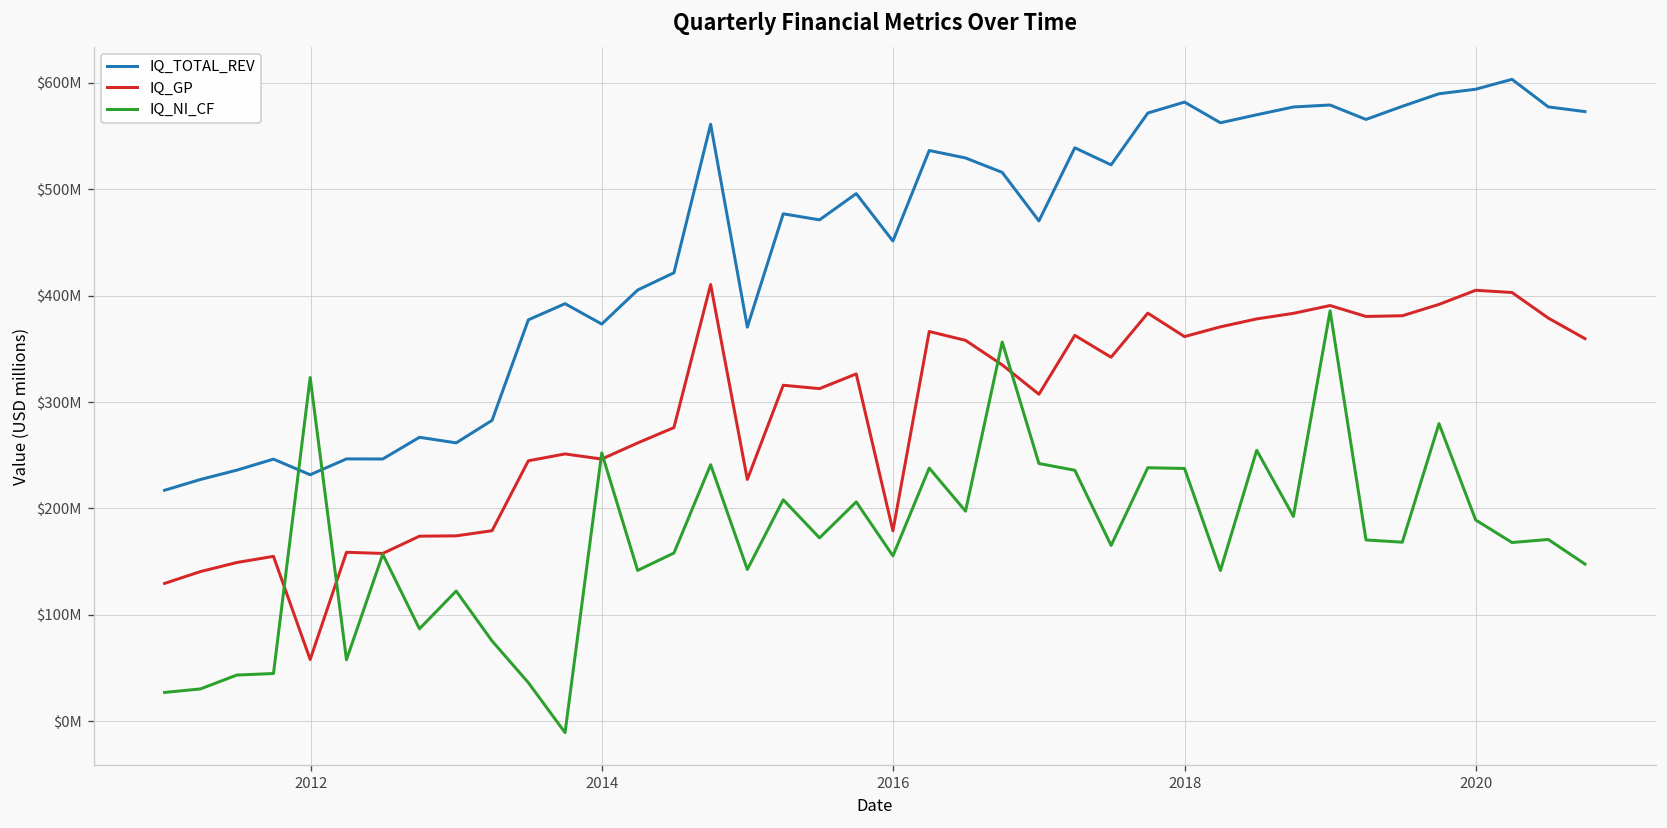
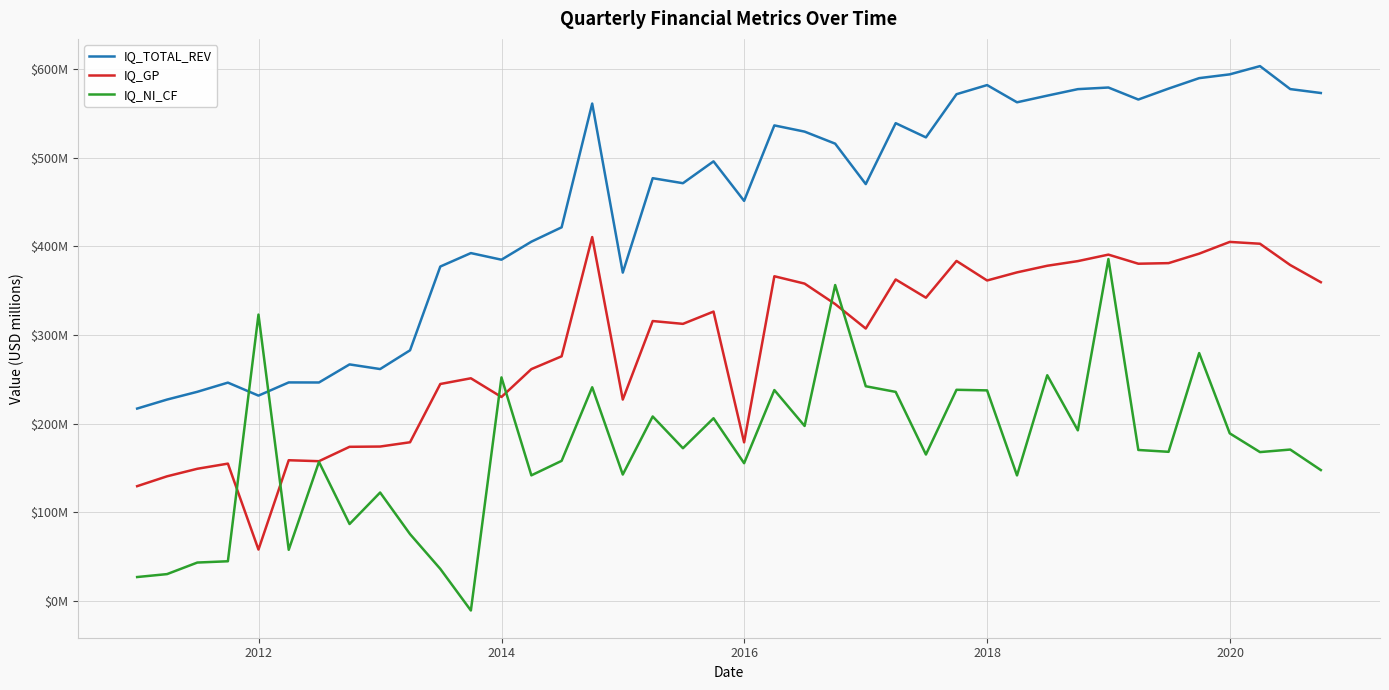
  {
    "IQ_TOTAL_REV": {
      "2012": "$230000000",
-     "2014": "$370000000",
+     "2014": "$380000000",
      "2016": "$450000000",
      "2018": "$580000000",
      "2020": "$590000000"
    },
    "IQ_GP": {
      "2012": "$60000000",
-     "2014": "$250000000",
+     "2014": "$230000000",
      "2016": "$180000000",
      "2018": "$360000000",
      "2020": "$410000000"
    },
    "IQ_NI_CF": {
      "2012": "$320000000",
      "2014": "$250000000",
      "2016": "$160000000",
      "2018": "$240000000",
      "2020": "$190000000"
    }
  }
